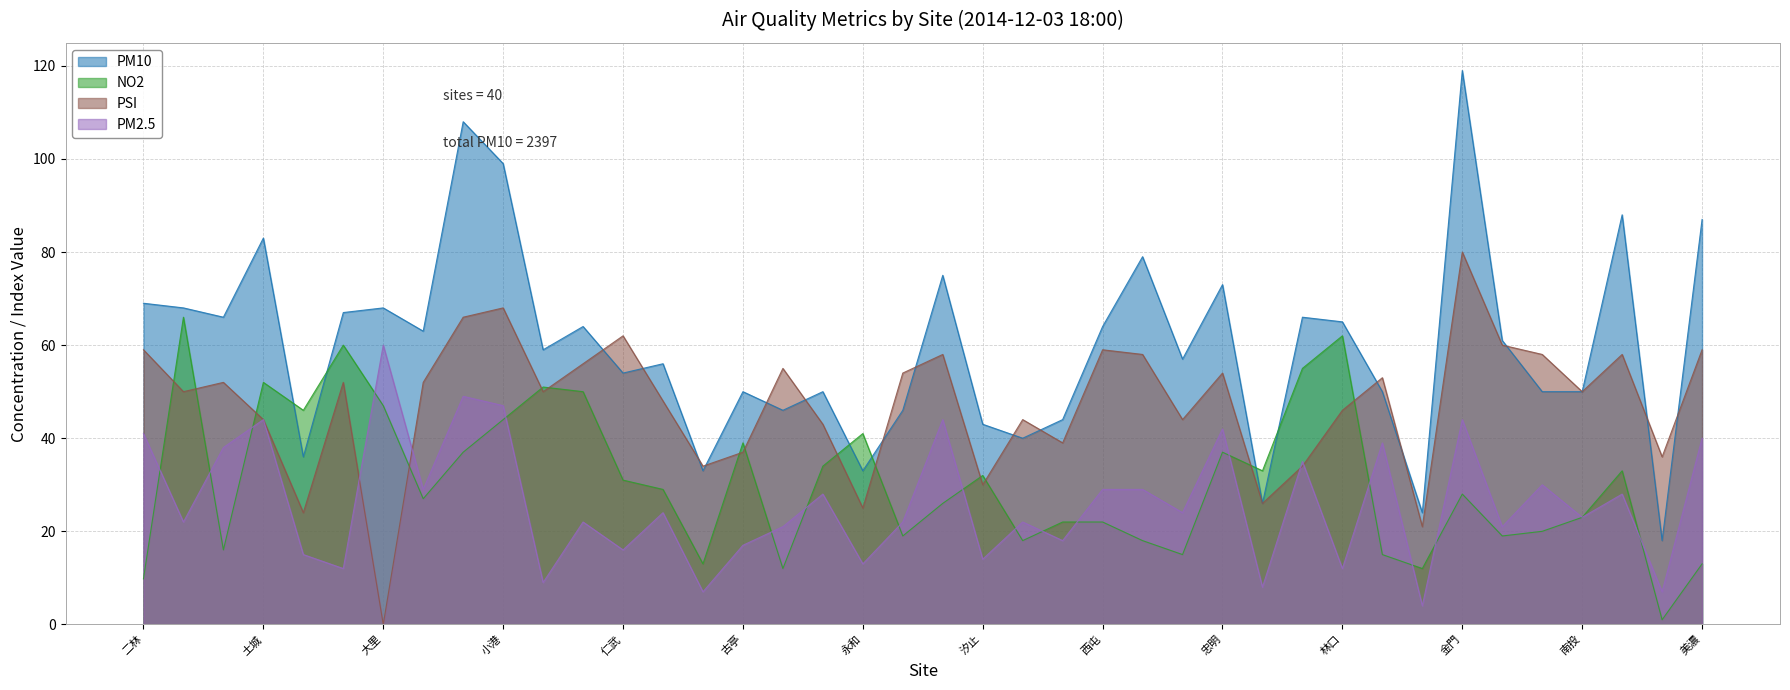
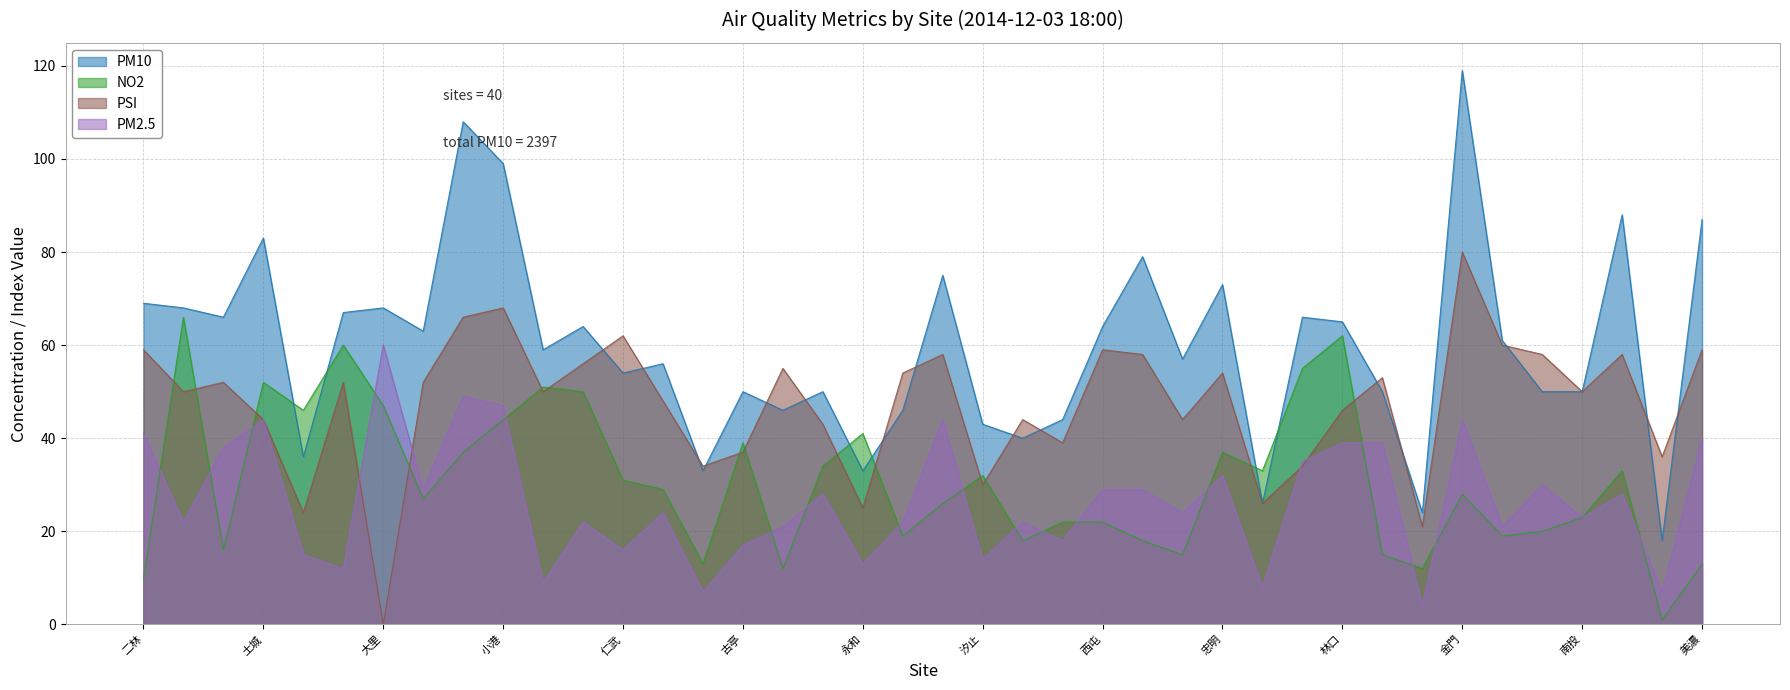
  {
    "PM10": {
      "二林": 69,
      "土城": 83,
      "大里": 68,
      "仁武": 54,
      "古亭": 50,
      "永和": 33,
      "汐止": 43,
      "西屯": 64,
      "忠明": 73,
      "林口": 65,
      "金門": 119,
      "美濃": 87
    },
    "NO2": {
      "二林": 10,
      "土城": 52,
      "大里": 47,
      "小港": 44,
      "仁武": 31,
      "古亭": 39,
      "永和": 41,
      "汐止": 32,
      "西屯": 22,
      "忠明": 37,
      "林口": 62,
      "金門": 28,
      "美濃": 13
    },
    "PSI": {
      "二林": 59,
      "大里": 0,
      "小港": 68,
      "仁武": 62,
      "古亭": 37,
      "永和": 25,
      "汐止": 30,
      "西屯": 59,
      "忠明": 54,
      "林口": 46,
      "金門": 80,
      "美濃": 59
    },
    "PM2.5": {
      "二林": 41,
      "大里": 60,
      "小港": 47,
      "仁武": 16,
      "古亭": 17,
      "永和": 13,
      "汐止": 14,
      "西屯": 29,
-     "忠明": 42,
-     "林口": 12,
+     "忠明": 32,
+     "林口": 39,
      "金門": 44,
      "美濃": 40
    }
  }
